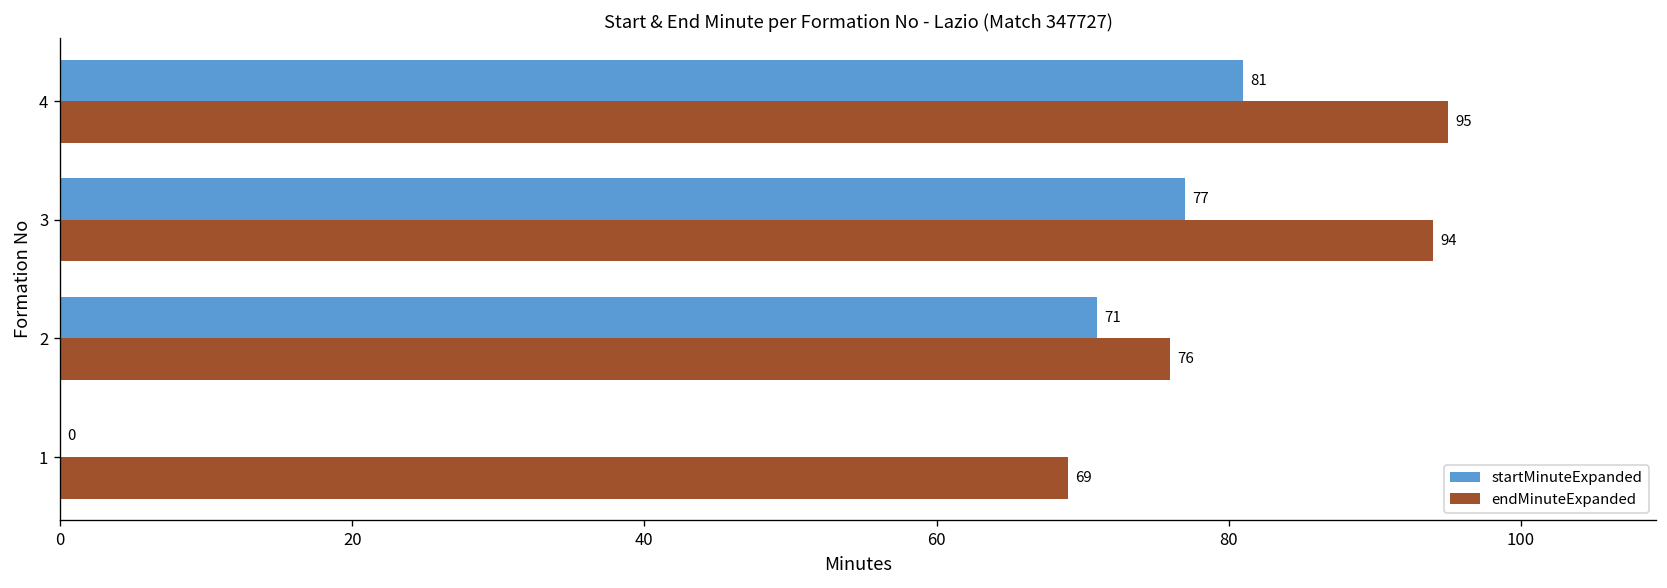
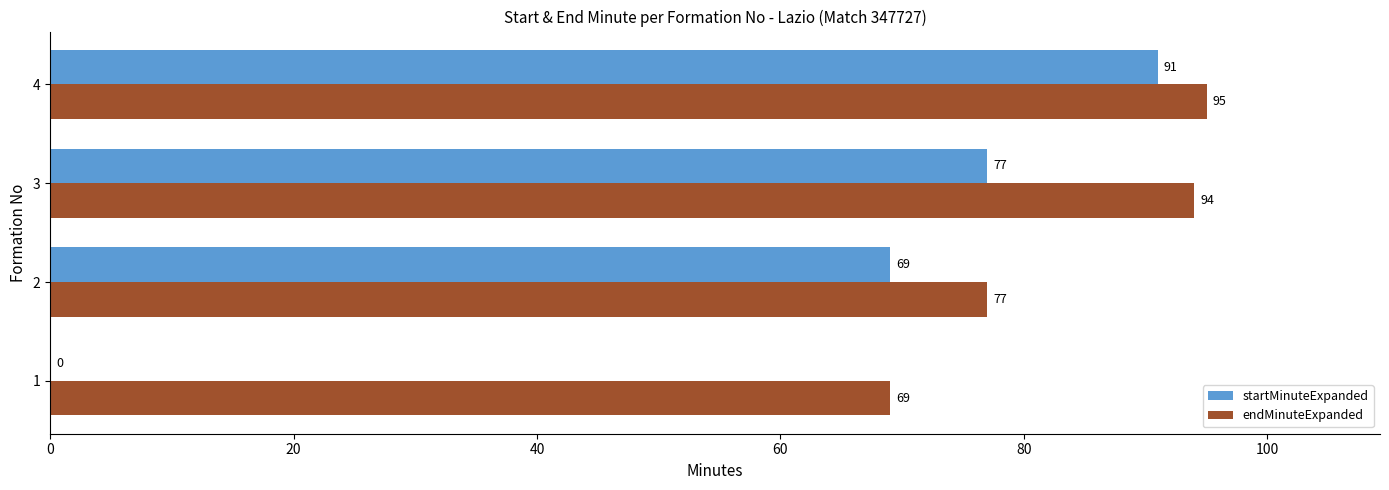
  {
    "startMinuteExpanded": {
-     "4": 81,
+     "4": 91,
      "3": 77,
-     "2": 71,
+     "2": 69,
      "1": 0
    },
    "endMinuteExpanded": {
      "4": 95,
      "3": 94,
-     "2": 76,
+     "2": 77,
      "1": 69
    }
  }
